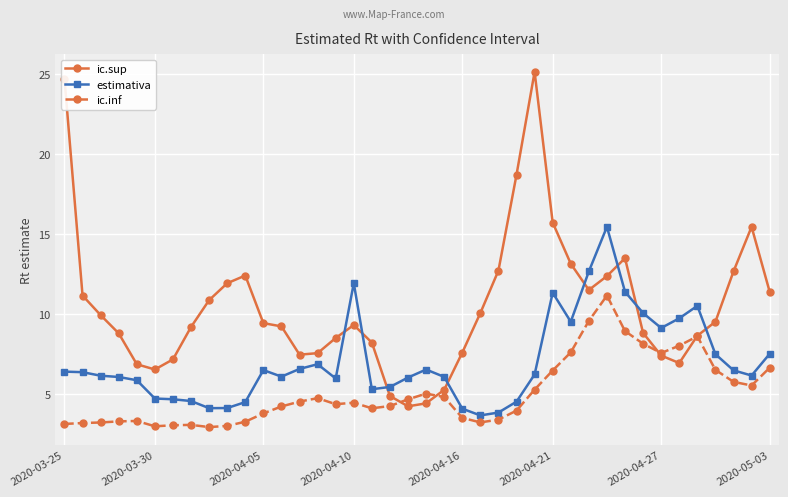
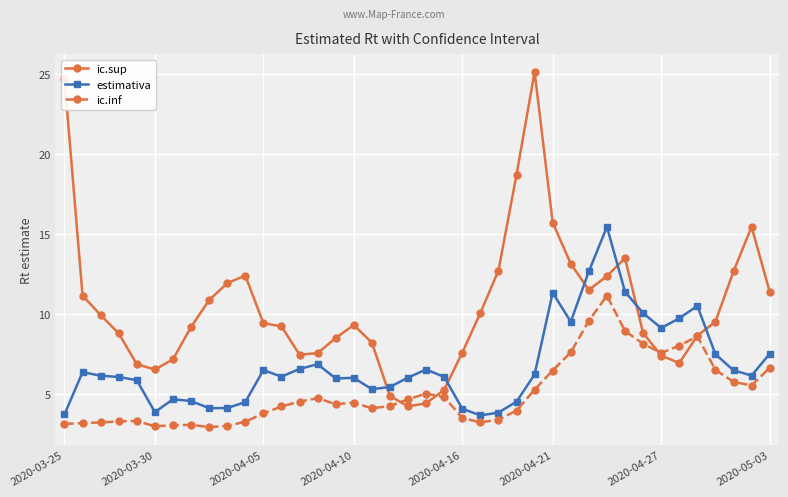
  {
    "estimativa": {
-     "2020-03-25": 6.4,
-     "2020-03-30": 4.7,
+     "2020-03-25": 3.7,
+     "2020-03-30": 3.9,
      "2020-04-05": 6.5,
-     "2020-04-10": 11.9,
+     "2020-04-10": 6.0,
      "2020-04-16": 4.1,
      "2020-04-21": 11.3,
      "2020-04-27": 9.1,
      "2020-05-03": 7.5
    }
  }
